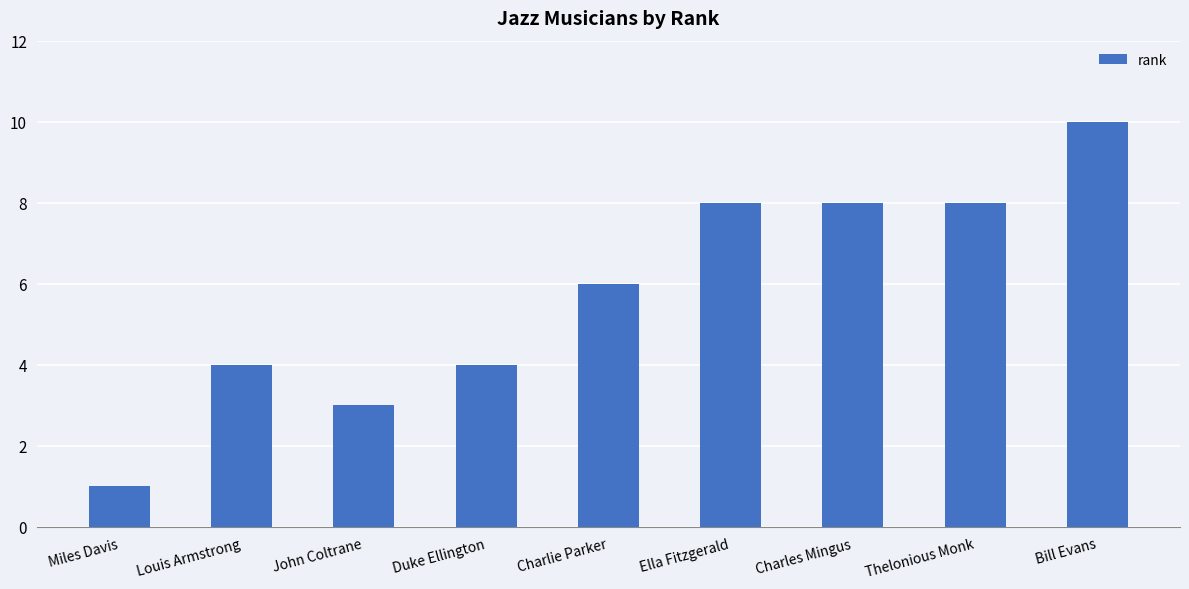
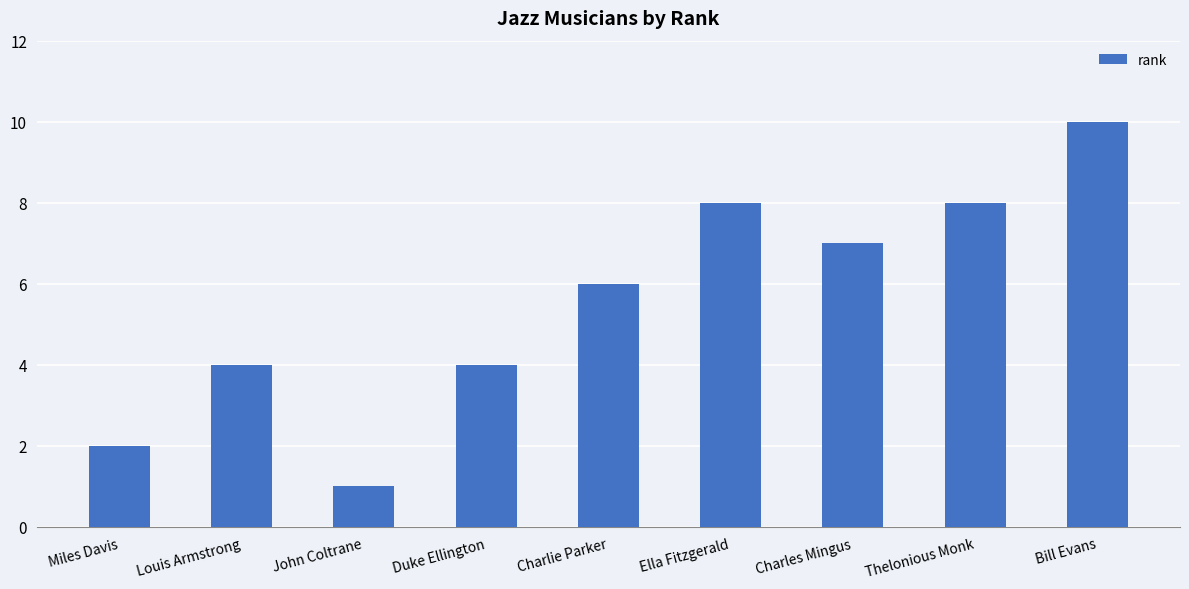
  {
-   "Miles Davis": 1,
+   "Miles Davis": 2,
    "Louis Armstrong": 4,
-   "John Coltrane": 3,
+   "John Coltrane": 1,
    "Duke Ellington": 4,
    "Charlie Parker": 6,
    "Ella Fitzgerald": 8,
-   "Charles Mingus": 8,
+   "Charles Mingus": 7,
    "Thelonious Monk": 8,
    "Bill Evans": 10
  }
